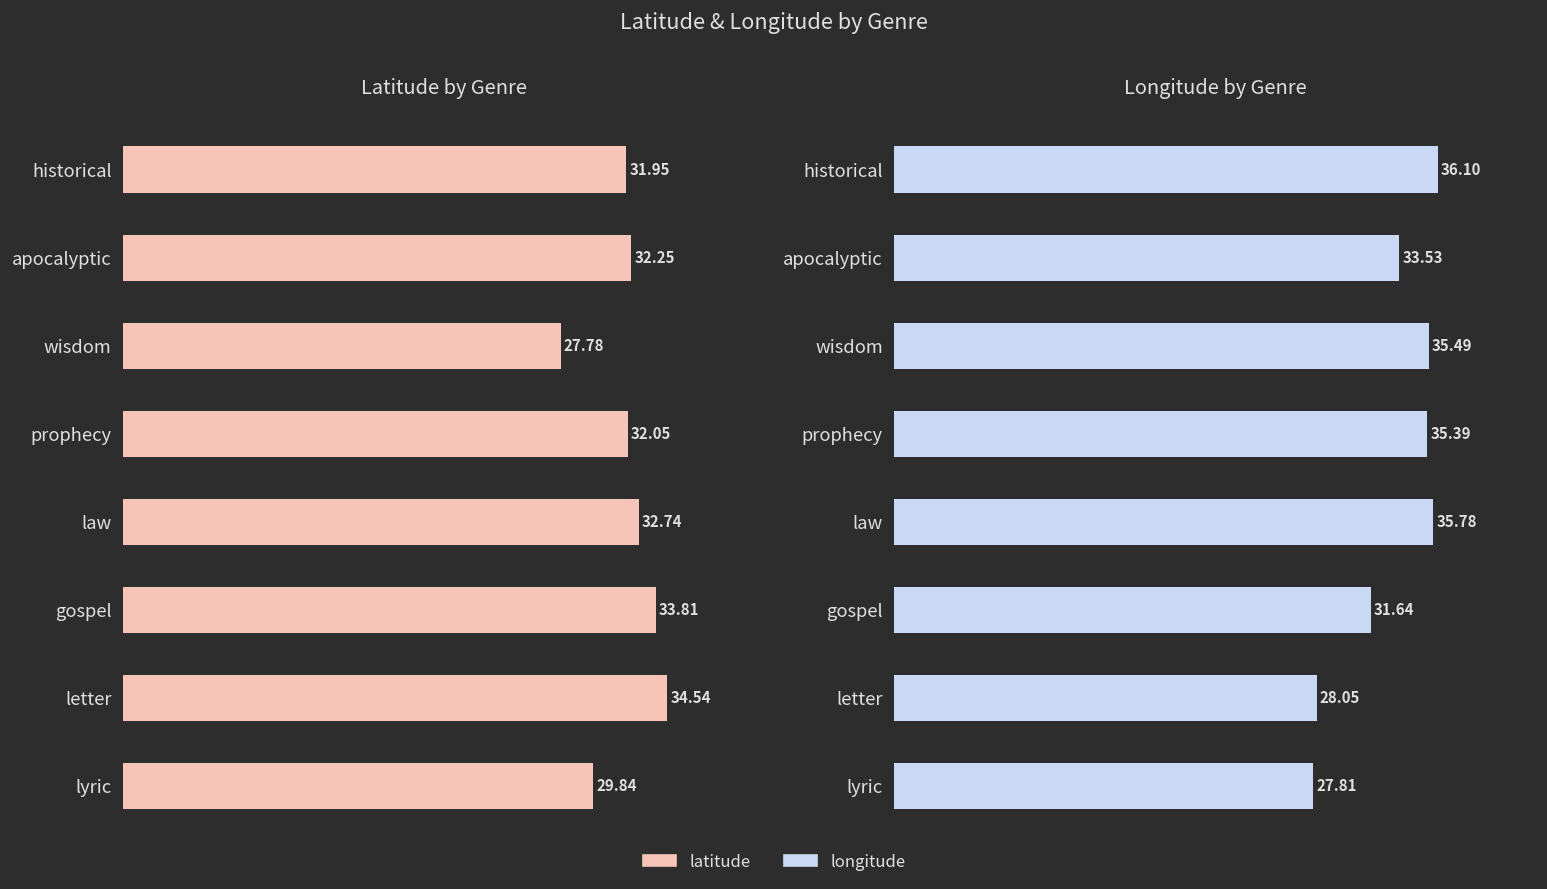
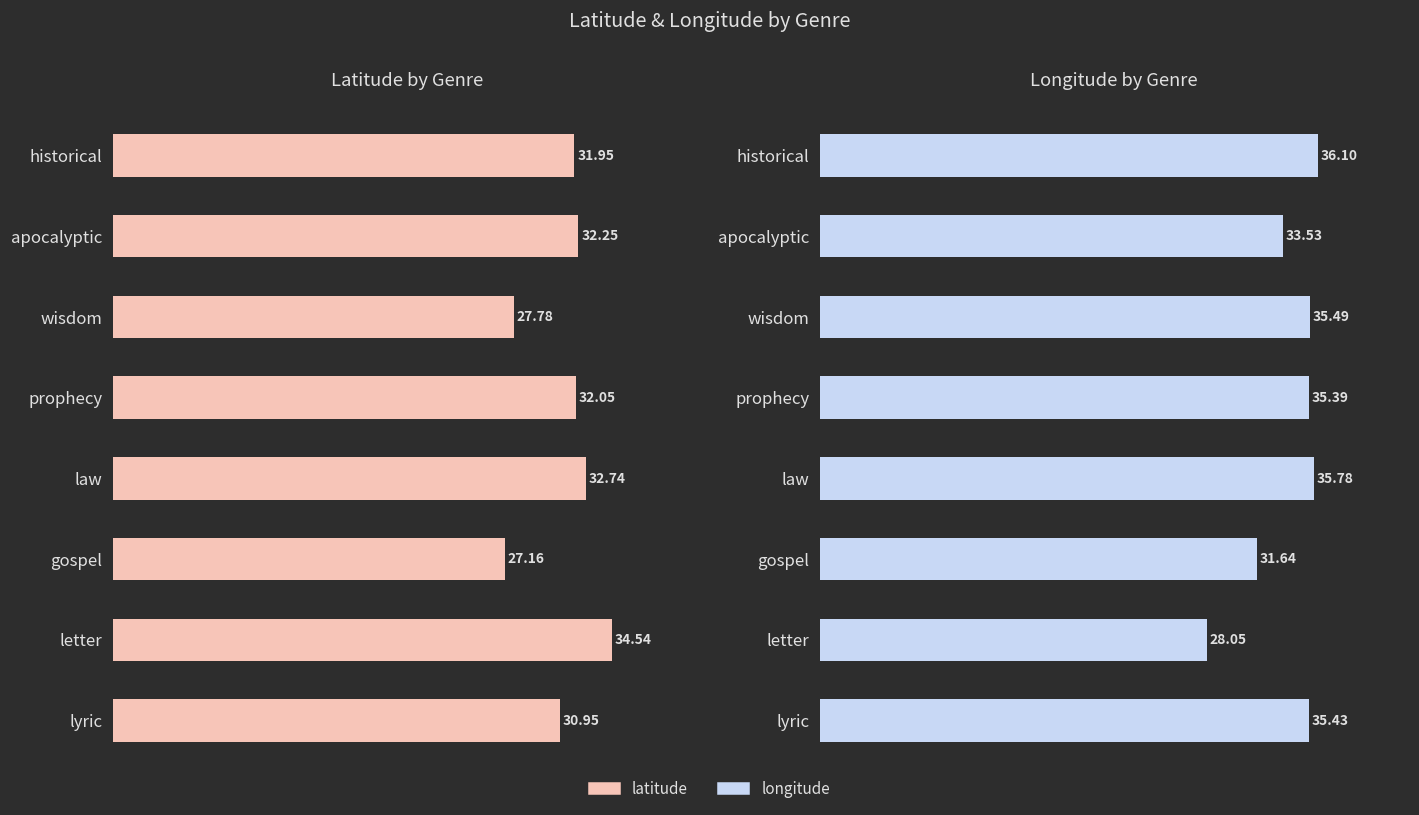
  {
    "Latitude by Genre": {
      "historical": 31.95,
      "apocalyptic": 32.25,
      "wisdom": 27.78,
      "prophecy": 32.05,
      "law": 32.74,
-     "gospel": 33.81,
+     "gospel": 27.16,
      "letter": 34.54,
-     "lyric": 29.84
+     "lyric": 30.95
    },
    "Longitude by Genre": {
      "historical": 36.10,
      "apocalyptic": 33.53,
      "wisdom": 35.49,
      "prophecy": 35.39,
      "law": 35.78,
      "gospel": 31.64,
      "letter": 28.05,
-     "lyric": 27.81
+     "lyric": 35.43
    }
  }
